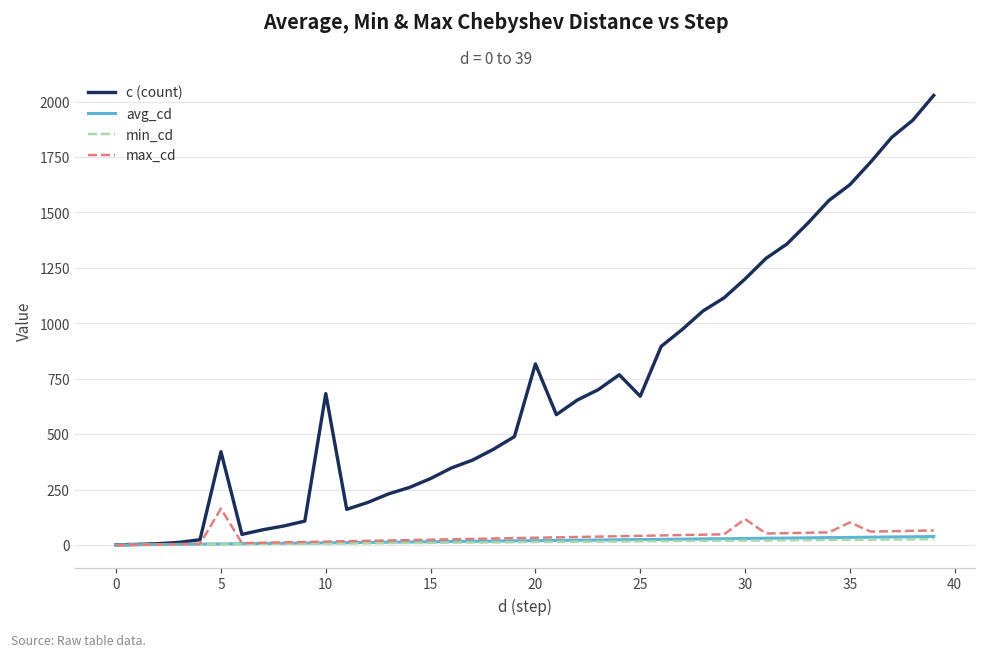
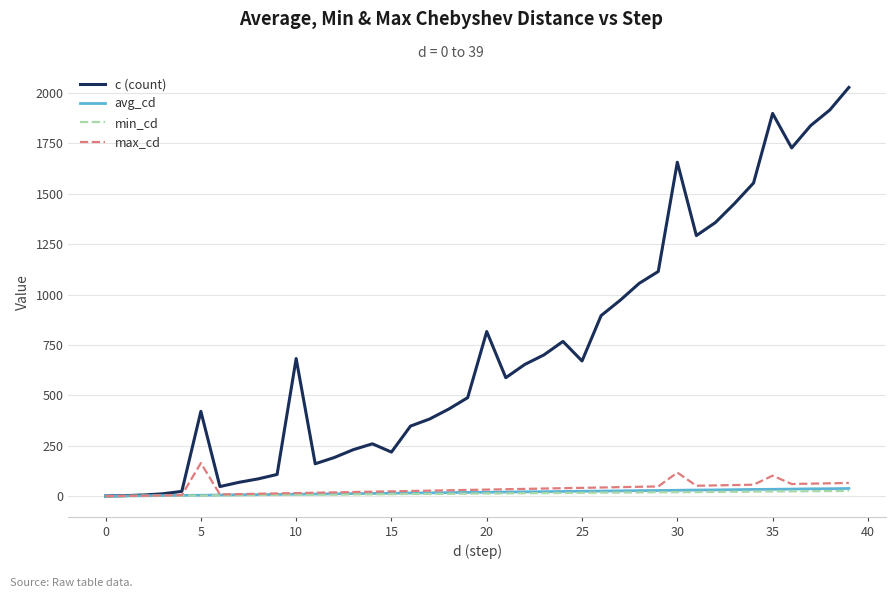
  {
    "c (count)": {
      "5": 420,
      "10": 680,
-     "15": 300,
+     "15": 220,
      "20": 820,
      "25": 670,
-     "30": 1200,
-     "35": 1630
+     "30": 1660,
+     "35": 1900
    },
    "max_cd": {
      "5": 160,
      "20": 30,
      "25": 40,
      "30": 120,
      "35": 100
    }
  }
